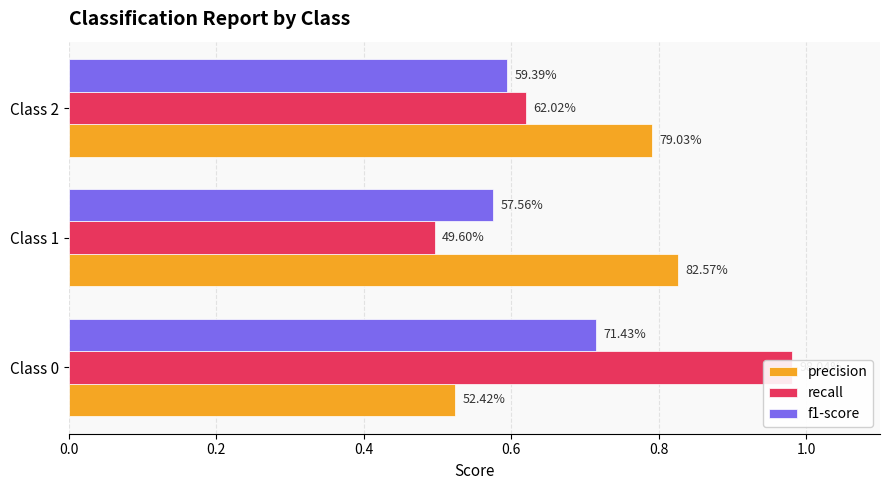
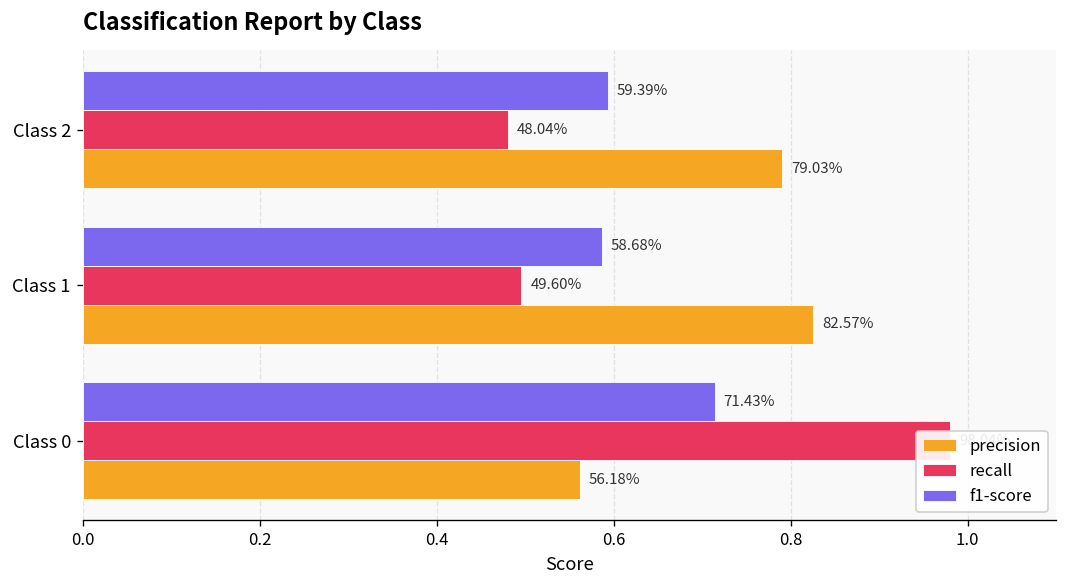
  {
    "precision": {
      "Class 2": "79.03%",
      "Class 1": "82.57%",
-     "Class 0": "52.42%"
+     "Class 0": "56.18%"
    },
    "recall": {
-     "Class 2": "62.02%",
+     "Class 2": "48.04%",
      "Class 1": "49.60%"
    },
    "f1-score": {
      "Class 2": "59.39%",
-     "Class 1": "57.56%",
+     "Class 1": "58.68%",
      "Class 0": "71.43%"
    }
  }
